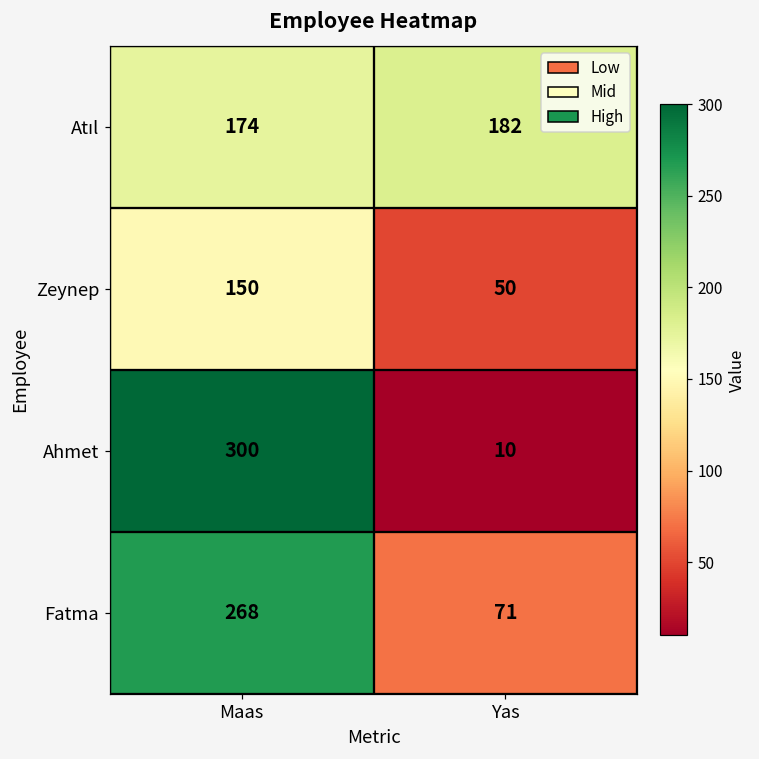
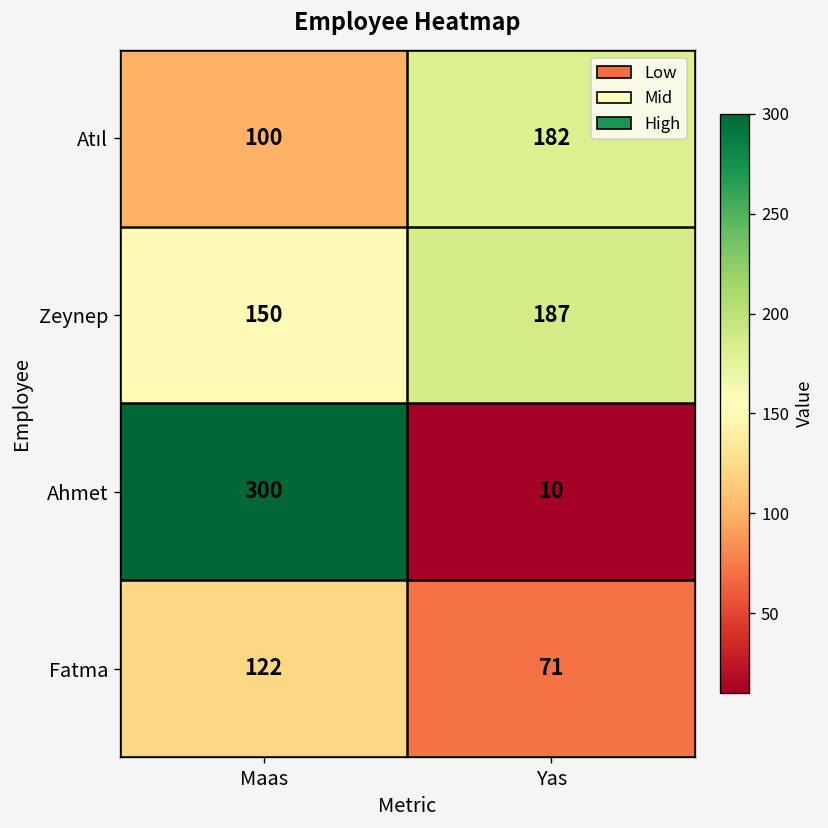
  {
    "Atıl": {
-     "Maas": 174,
+     "Maas": 100,
      "Yas": 182
    },
    "Zeynep": {
      "Maas": 150,
-     "Yas": 50
+     "Yas": 187
    },
    "Ahmet": {
      "Maas": 300,
      "Yas": 10
    },
    "Fatma": {
-     "Maas": 268,
+     "Maas": 122,
      "Yas": 71
    }
  }
